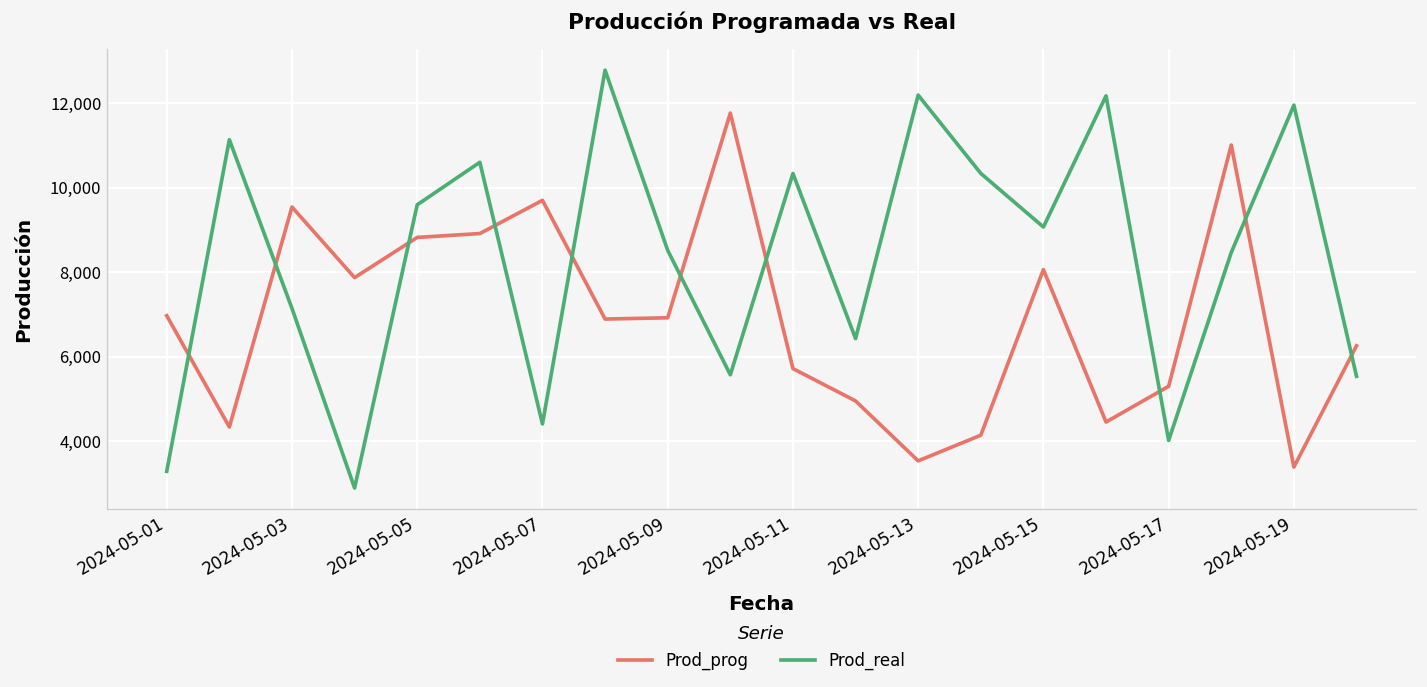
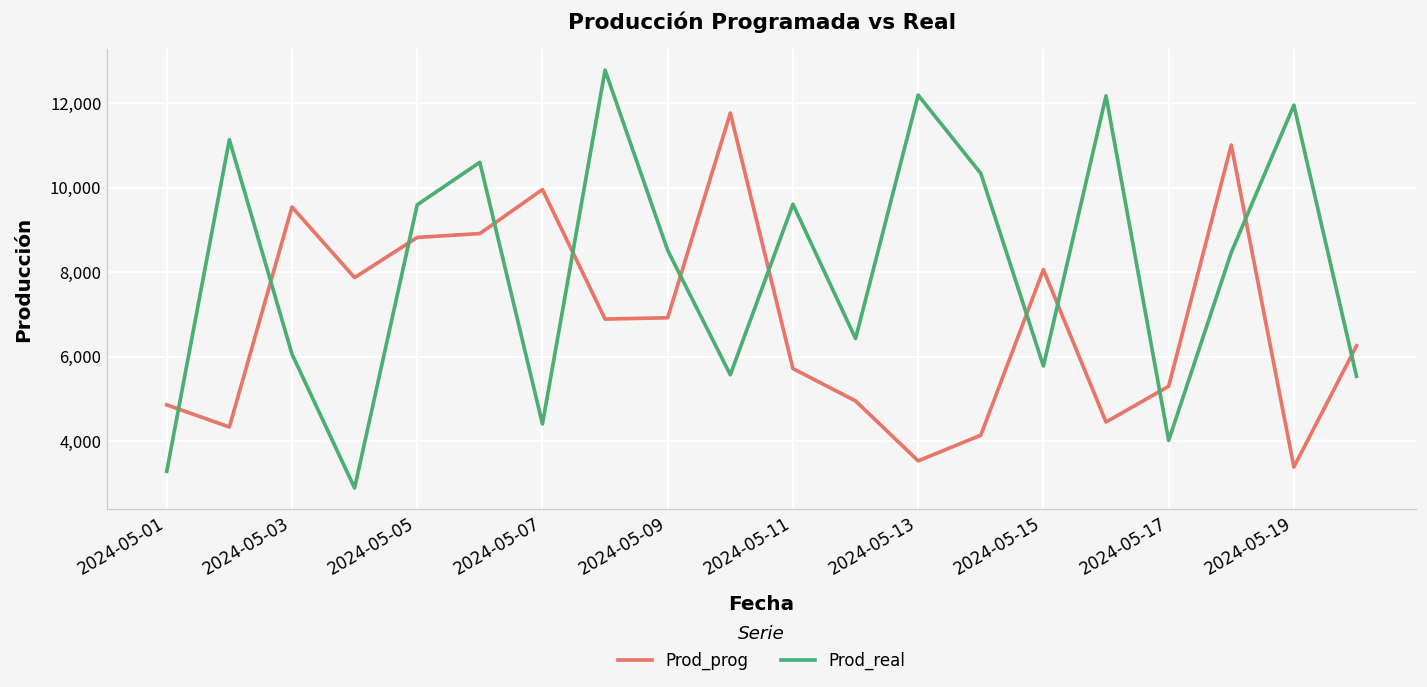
  {
    "Prod_prog": {
-     "2024-05-01": "7,000",
+     "2024-05-01": "4,900",
      "2024-05-03": "9,500",
      "2024-05-05": "8,800",
-     "2024-05-07": "9,700",
+     "2024-05-07": "10,000",
      "2024-05-09": "6,900",
      "2024-05-11": "5,700",
      "2024-05-13": "3,500",
      "2024-05-15": "8,100",
      "2024-05-17": "5,300",
      "2024-05-19": "3,400"
    },
    "Prod_real": {
      "2024-05-01": "3,300",
-     "2024-05-03": "7,100",
+     "2024-05-03": "6,100",
      "2024-05-05": "9,600",
      "2024-05-07": "4,400",
      "2024-05-09": "8,500",
-     "2024-05-11": "10,300",
+     "2024-05-11": "9,600",
      "2024-05-13": "12,200",
-     "2024-05-15": "9,100",
+     "2024-05-15": "5,800",
      "2024-05-17": "4,000",
      "2024-05-19": "12,000"
    }
  }
